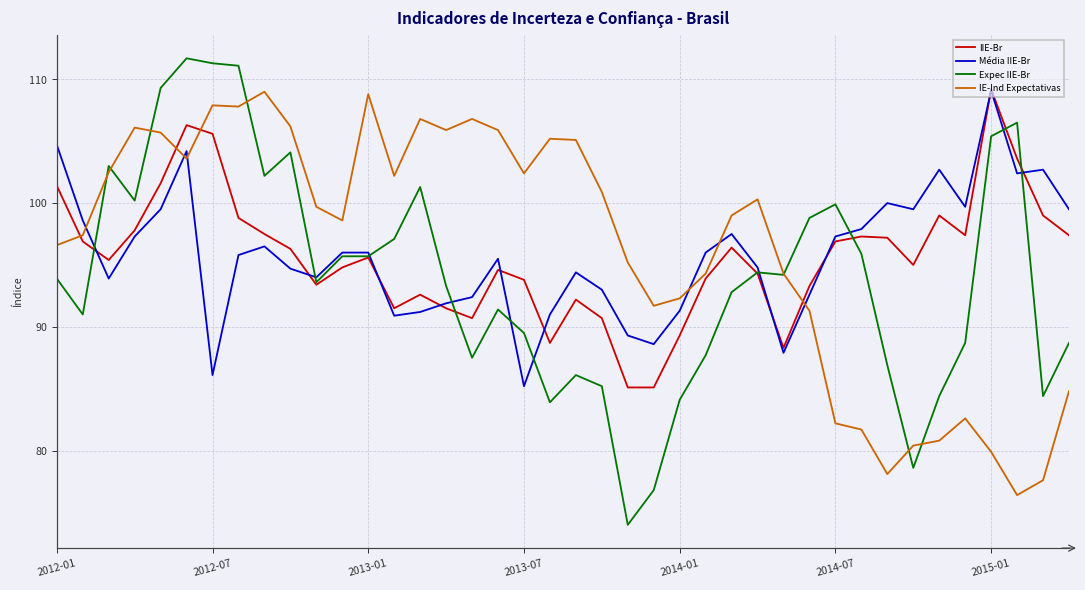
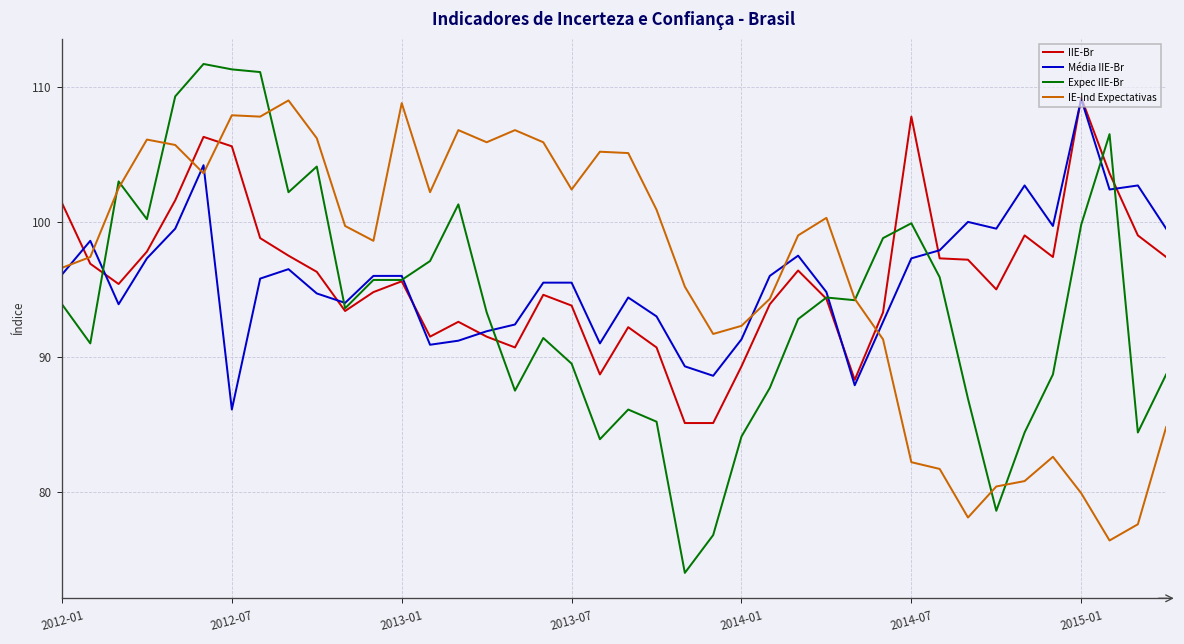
  {
    "IIE-Br": {
      "2012-01": 101.4,
      "2012-07": 105.6,
      "2013-07": 93.8,
      "2014-01": 89.3,
-     "2014-07": 96.9
+     "2014-07": 107.8
    },
    "Média IIE-Br": {
-     "2012-01": 104.7,
+     "2012-01": 96.1,
      "2012-07": 86.1,
      "2013-01": 96.0,
-     "2013-07": 85.2,
+     "2013-07": 95.5,
      "2014-01": 91.3,
      "2014-07": 97.3
    },
    "Expec IIE-Br": {
      "2012-01": 93.9,
      "2012-07": 111.3,
      "2013-07": 89.5,
      "2014-01": 84.1,
      "2014-07": 99.9,
-     "2015-01": 105.4
+     "2015-01": 99.8
    },
    "IE-Ind Expectativas": {
      "2012-01": 96.6,
      "2012-07": 107.9,
      "2013-01": 108.8,
      "2013-07": 102.4,
      "2014-01": 92.3,
      "2014-07": 82.2,
      "2015-01": 79.9
    }
  }
